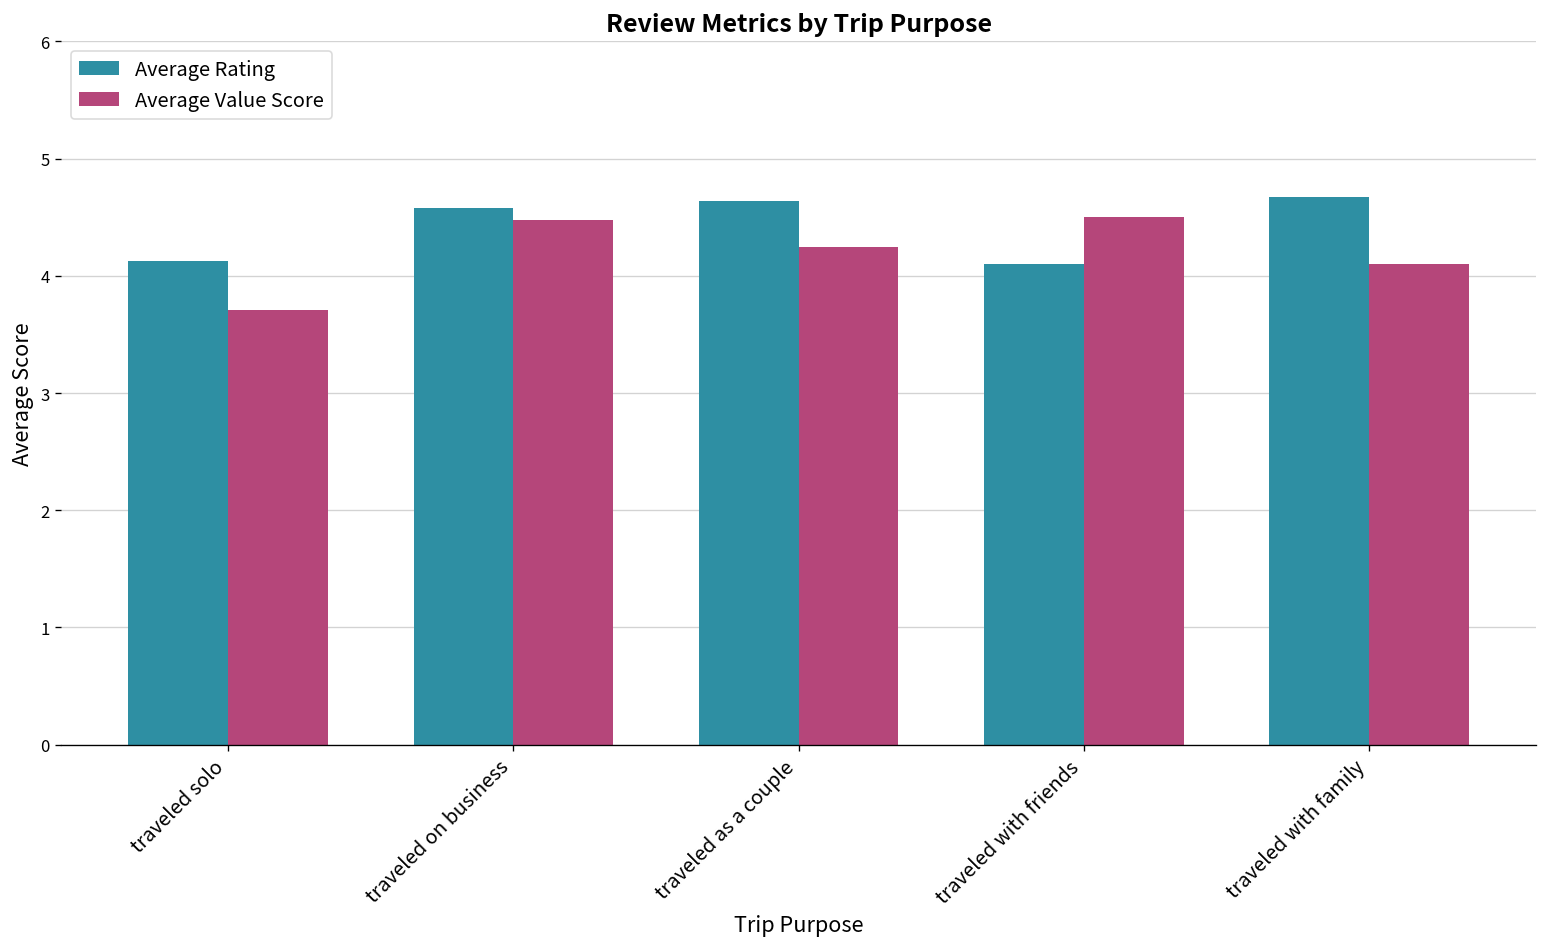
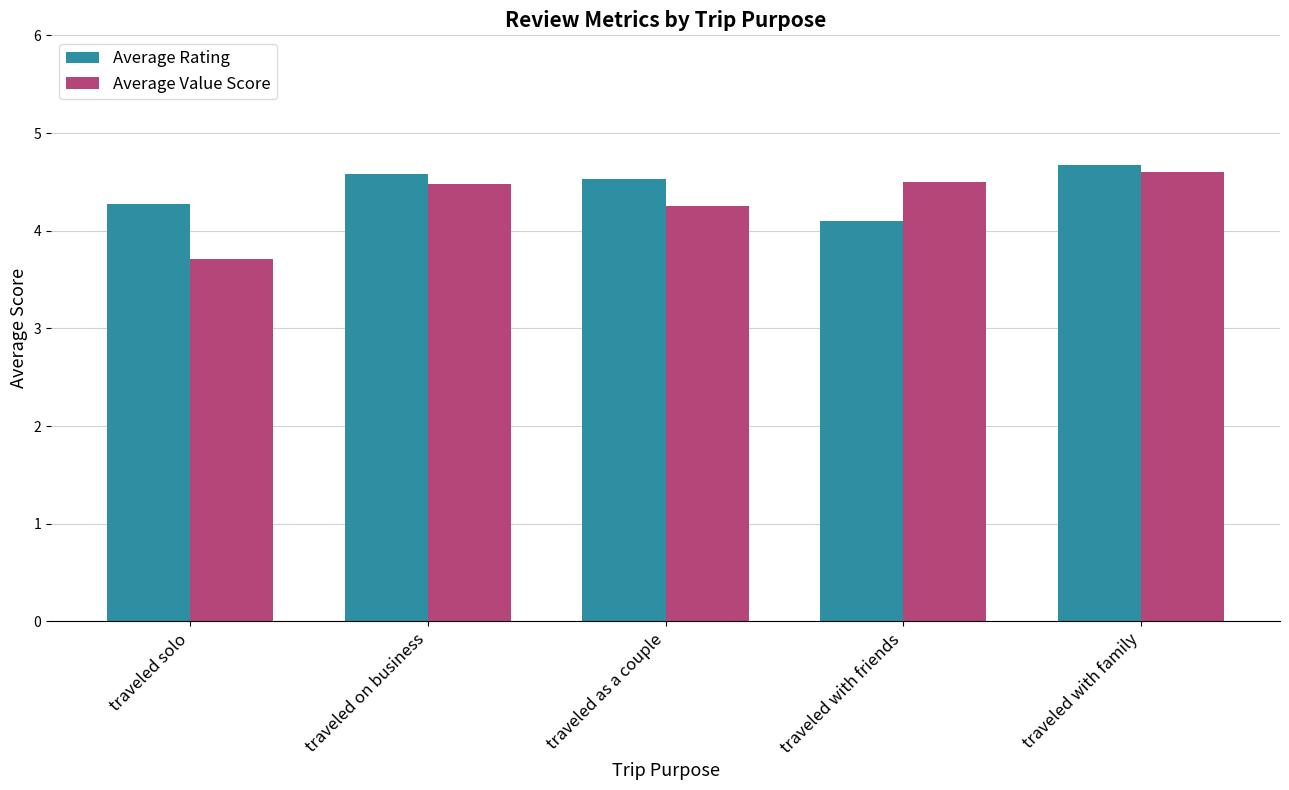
  {
    "Average Rating": {
-     "traveled solo": 4.1,
+     "traveled solo": 4.3,
      "traveled on business": 4.6,
-     "traveled as a couple": 4.6,
+     "traveled as a couple": 4.5,
      "traveled with friends": 4.1,
      "traveled with family": 4.7
    },
    "Average Value Score": {
      "traveled solo": 3.7,
      "traveled on business": 4.5,
      "traveled as a couple": 4.3,
      "traveled with friends": 4.5,
-     "traveled with family": 4.1
+     "traveled with family": 4.6
    }
  }
